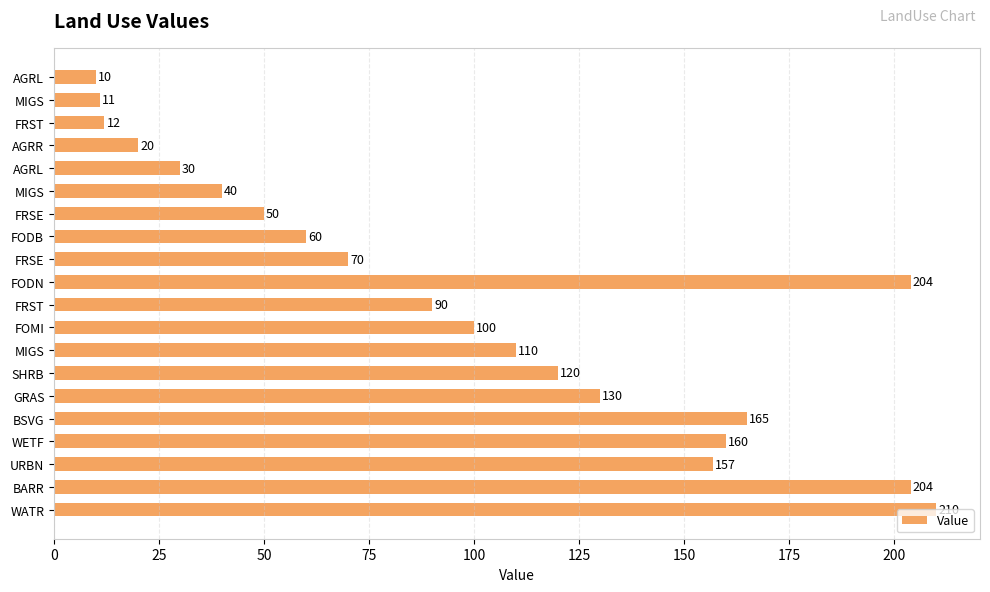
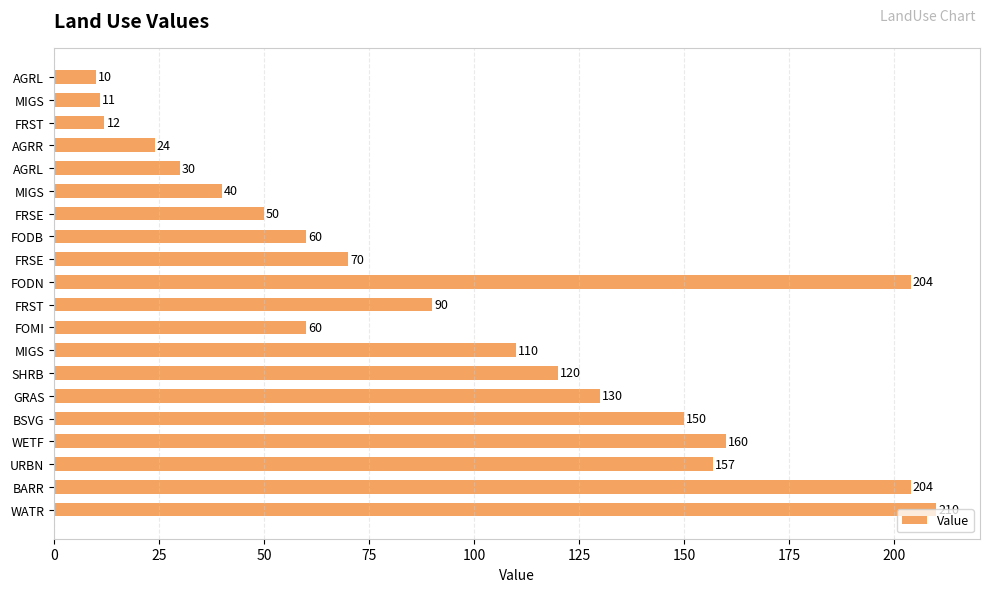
  {
-   "AGRR": 20,
+   "AGRR": 24,
    "FODB": 60,
    "FODN": 204,
-   "FOMI": 100,
+   "FOMI": 60,
    "SHRB": 120,
    "GRAS": 130,
-   "BSVG": 165,
+   "BSVG": 150,
    "WETF": 160,
    "URBN": 157,
    "BARR": 204
  }
